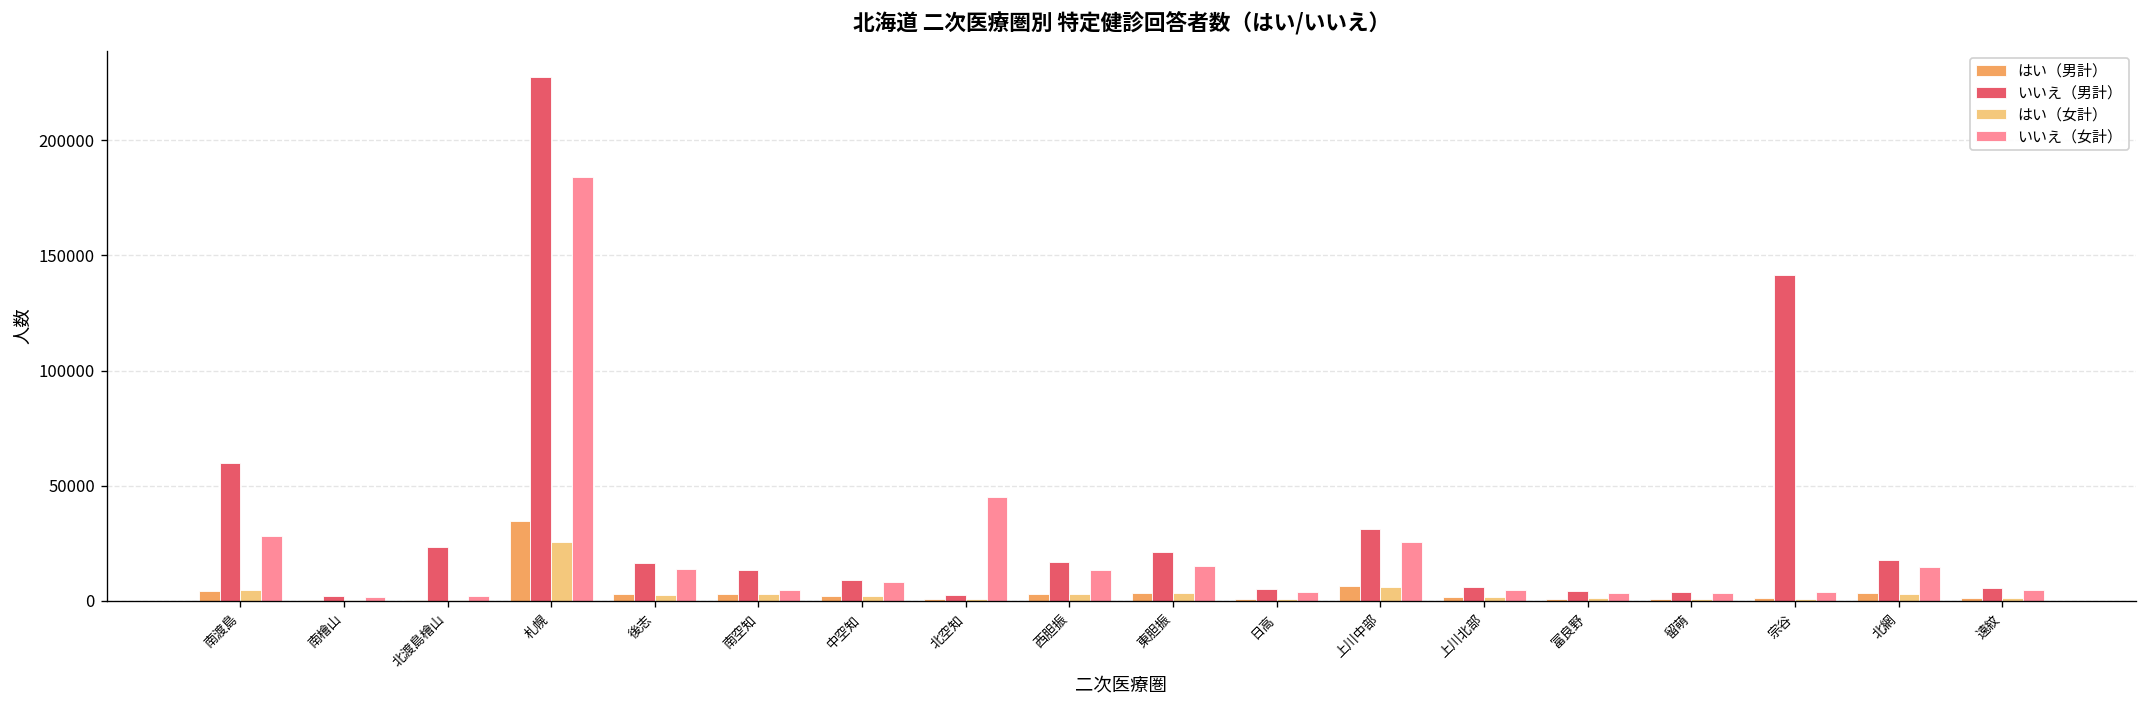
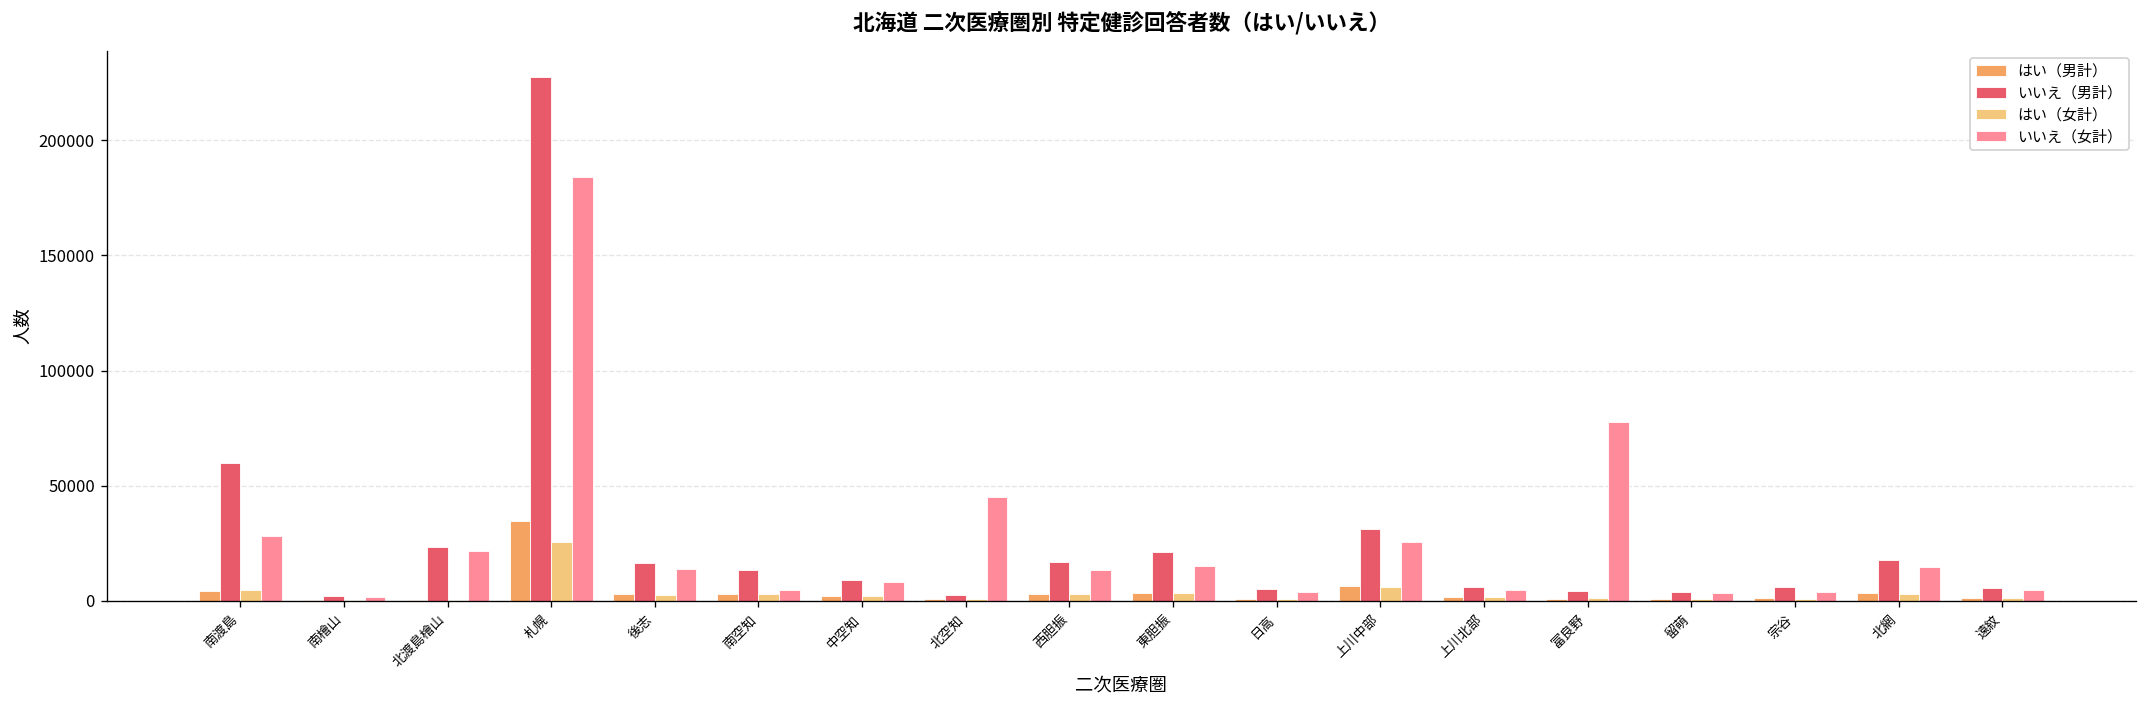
  {
    "いいえ（男計）": {
      "南渡島": 60000,
      "南檜山": 2000,
      "北渡島檜山": 24000,
      "札幌": 228000,
      "後志": 17000,
      "南空知": 13000,
      "中空知": 9000,
      "北空知": 3000,
      "西胆振": 17000,
      "東胆振": 21000,
      "日高": 5000,
      "上川中部": 31000,
      "上川北部": 6000,
      "富良野": 4000,
      "留萌": 4000,
-     "宗谷": 141000,
+     "宗谷": 6000,
      "北網": 18000,
      "遠紋": 6000
    },
    "いいえ（女計）": {
      "南渡島": 28000,
      "南檜山": 2000,
-     "北渡島檜山": 2000,
+     "北渡島檜山": 22000,
      "札幌": 184000,
      "後志": 14000,
      "南空知": 5000,
      "中空知": 8000,
      "北空知": 45000,
      "西胆振": 13000,
      "東胆振": 15000,
      "日高": 4000,
      "上川中部": 25000,
      "上川北部": 5000,
-     "富良野": 3000,
+     "富良野": 78000,
      "留萌": 3000,
      "宗谷": 4000,
      "北網": 15000,
      "遠紋": 5000
    }
  }
